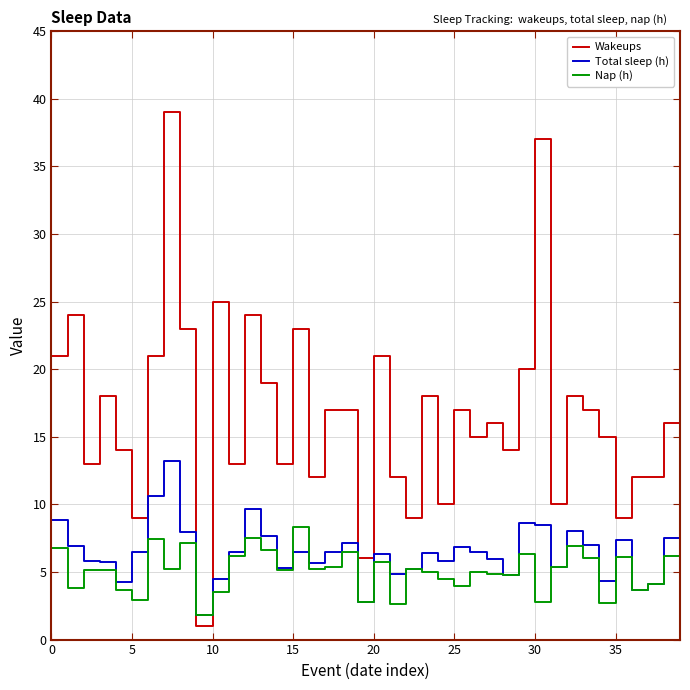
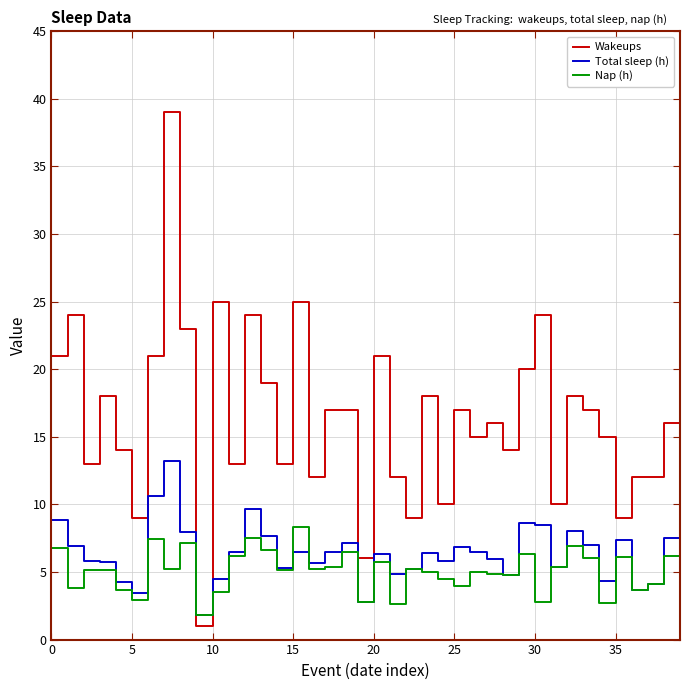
  {
    "Wakeups": {
      "0": 21,
      "5": 9,
      "10": 25,
-     "15": 23,
+     "15": 25,
      "20": 21,
      "25": 17,
-     "30": 37,
+     "30": 24,
      "35": 9
    },
    "Total sleep (h)": {
      "0": 8.9,
-     "5": 6.5,
+     "5": 3.4,
      "10": 4.5,
      "15": 6.5,
      "20": 6.3,
      "25": 6.8,
      "30": 8.5,
      "35": 7.4
    },
    "Nap (h)": {
      "0": 6.8,
      "5": 2.9,
      "10": 3.5,
      "15": 8.3,
      "20": 5.7,
      "25": 4.0,
      "30": 2.8,
      "35": 6.1
    }
  }
